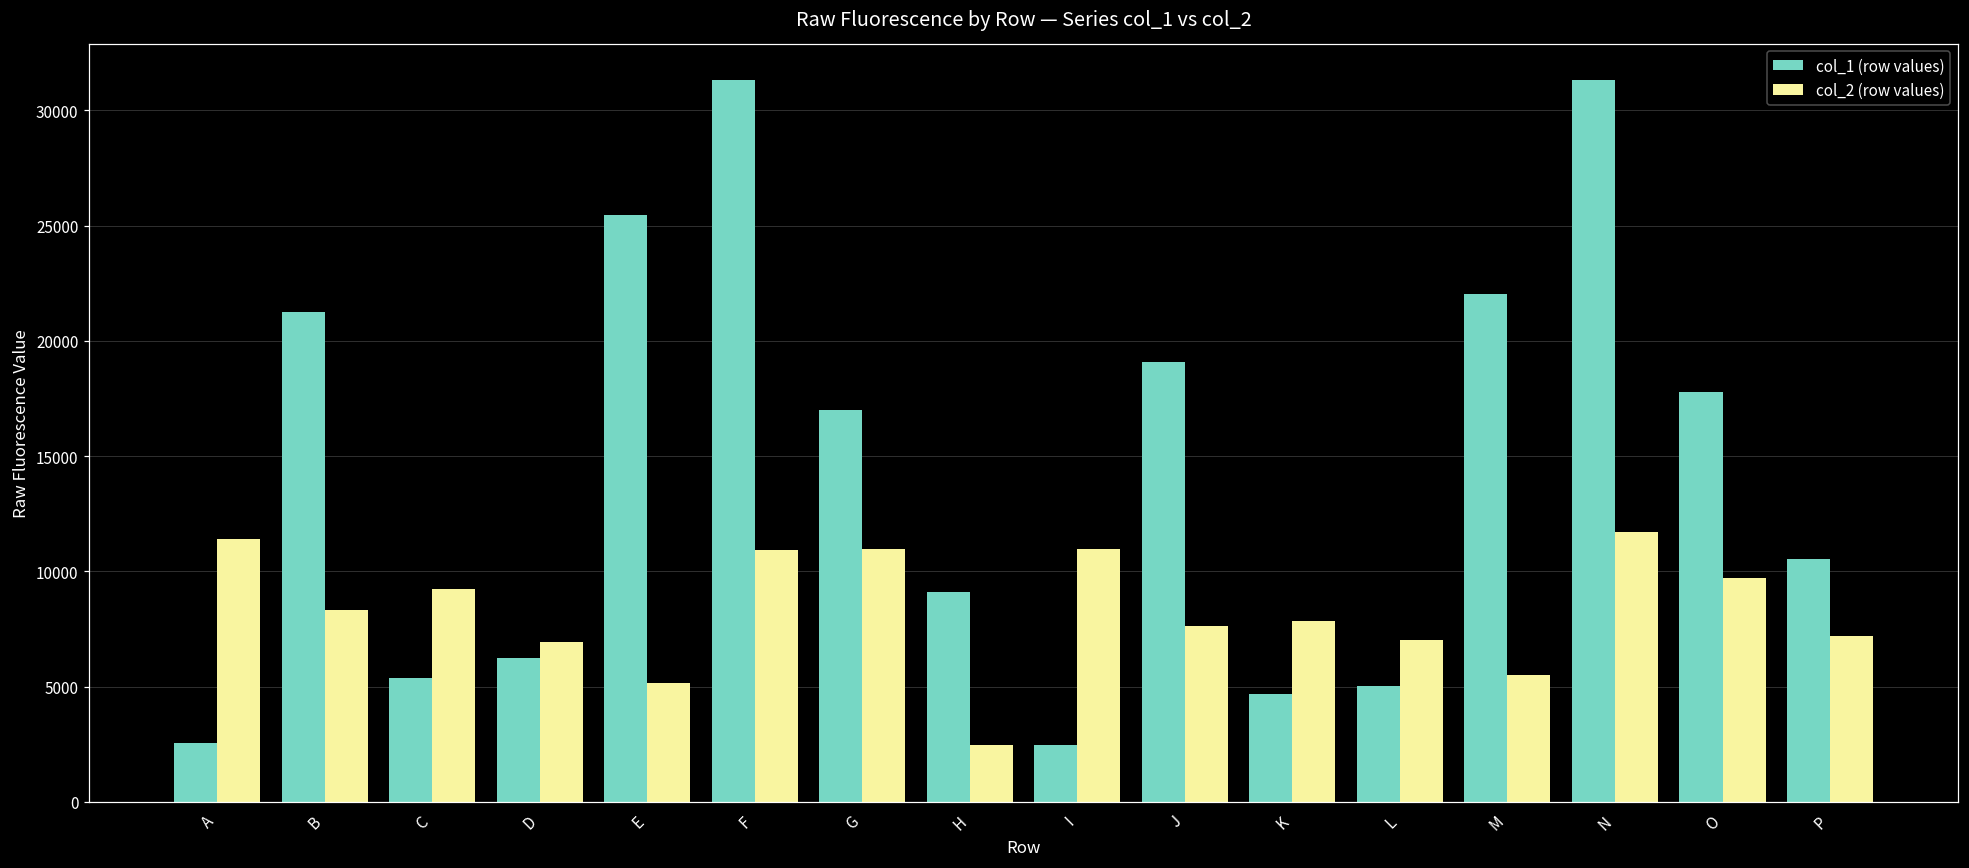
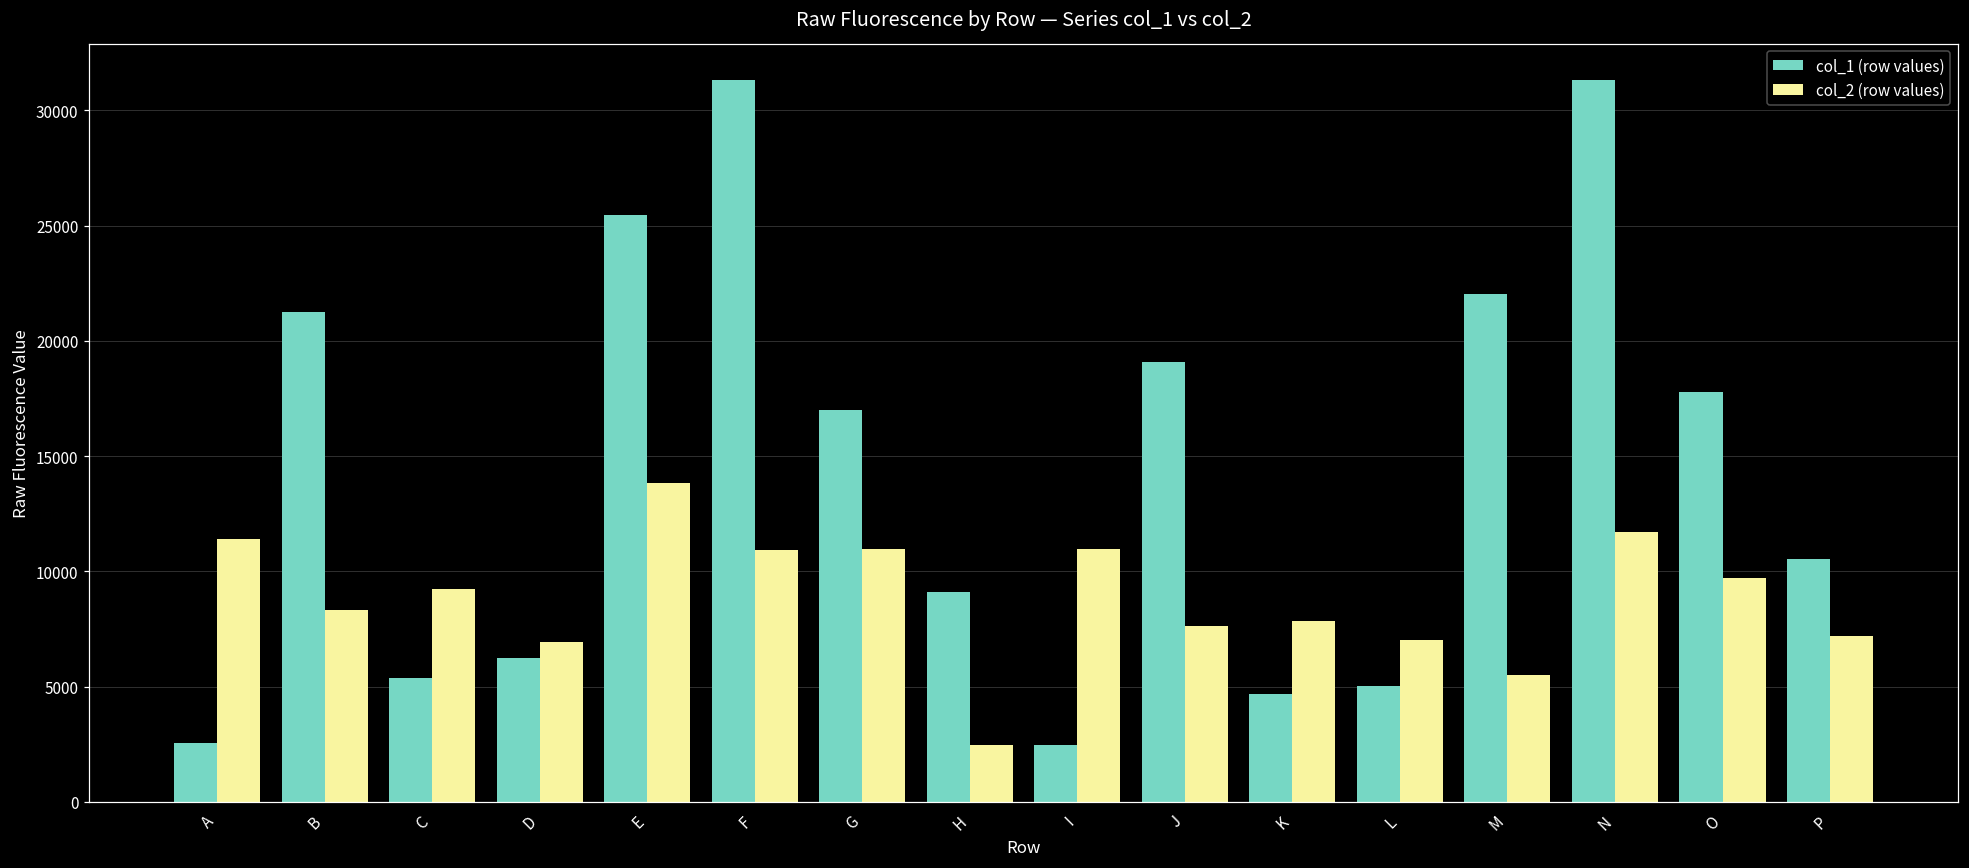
  {
    "col_1 (row values)": {
      "A": 2600,
      "B": 21300,
      "C": 5400,
      "D": 6200,
      "E": 25500,
      "F": 31300,
      "G": 17000,
      "H": 9100,
      "I": 2500,
      "J": 19100,
      "K": 4700,
      "L": 5000,
      "M": 22000,
      "N": 31300,
      "O": 17800,
      "P": 10500
    },
    "col_2 (row values)": {
      "A": 11400,
      "B": 8300,
      "C": 9200,
      "D": 6900,
-     "E": 5100,
+     "E": 13800,
      "F": 10900,
      "G": 11000,
      "H": 2500,
      "I": 11000,
      "J": 7600,
      "K": 7800,
      "L": 7000,
      "M": 5500,
      "N": 11700,
      "O": 9700,
      "P": 7200
    }
  }
